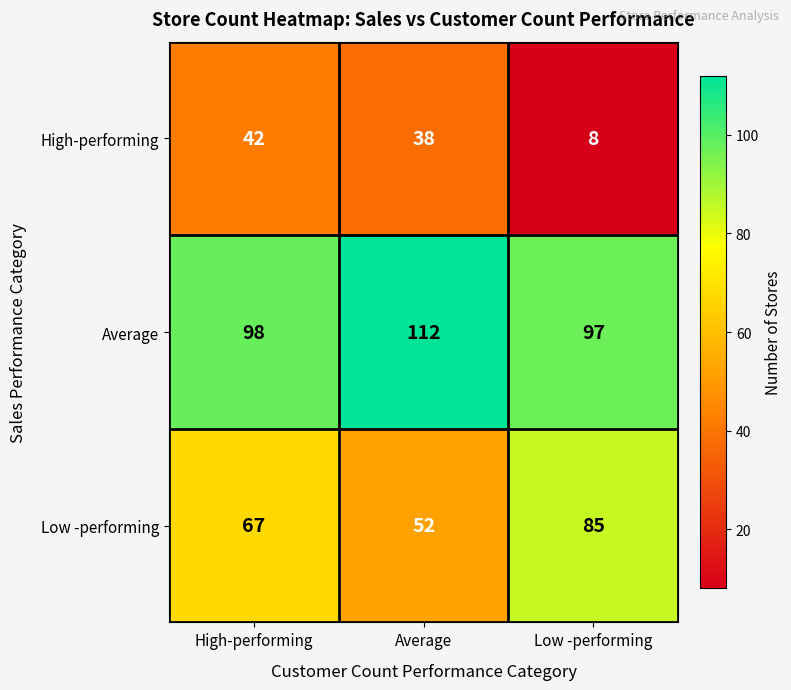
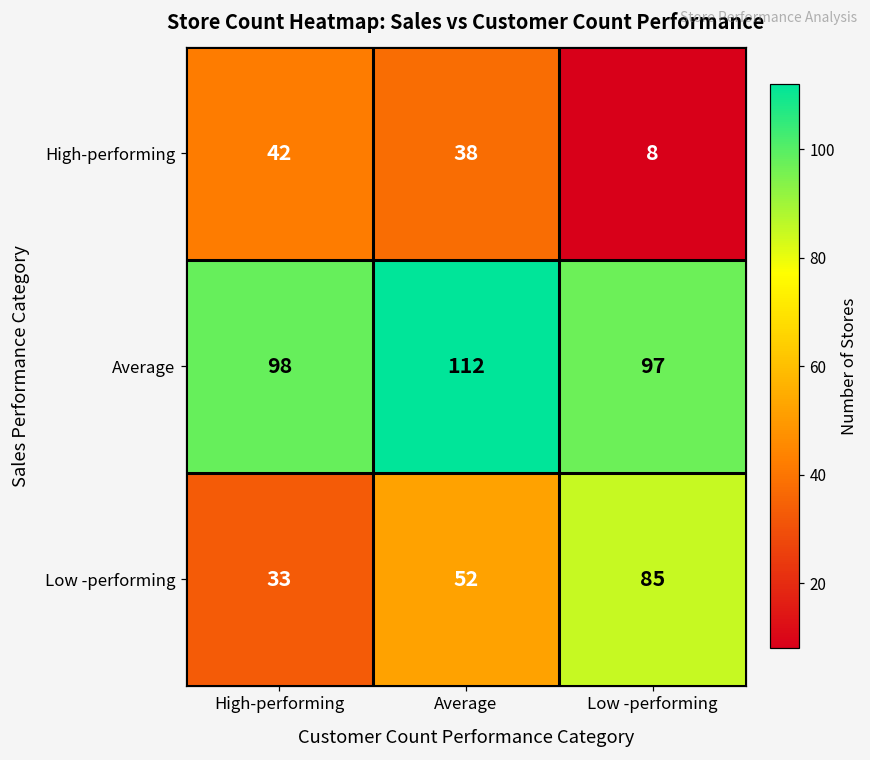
  {
    "High-performing": {
      "High-performing": 42,
      "Average": 38,
      "Low -performing": 8
    },
    "Average": {
      "High-performing": 98,
      "Average": 112,
      "Low -performing": 97
    },
    "Low -performing": {
-     "High-performing": 67,
+     "High-performing": 33,
      "Average": 52,
      "Low -performing": 85
    }
  }
